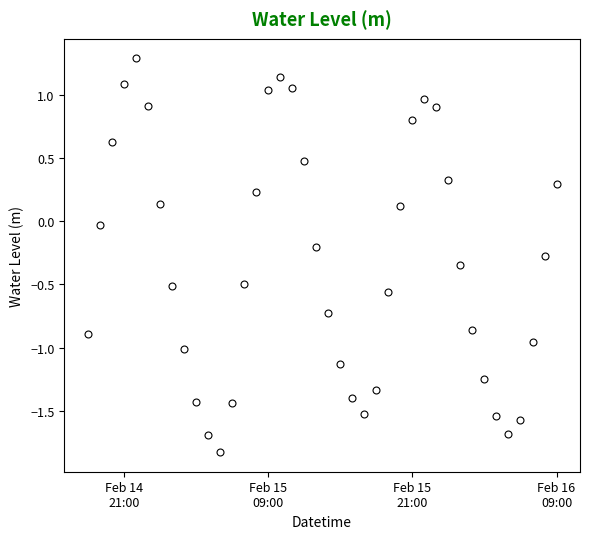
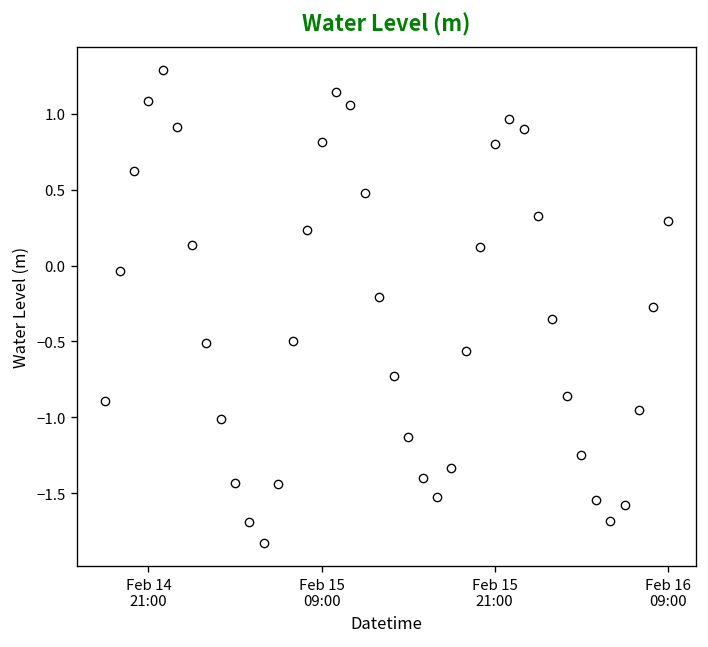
  {
    "Feb 14 21:00": 1.09,
-   "Feb 15 09:00": 1.04,
+   "Feb 15 09:00": 0.82,
    "Feb 15 21:00": 0.80,
    "Feb 16 09:00": 0.29
  }
